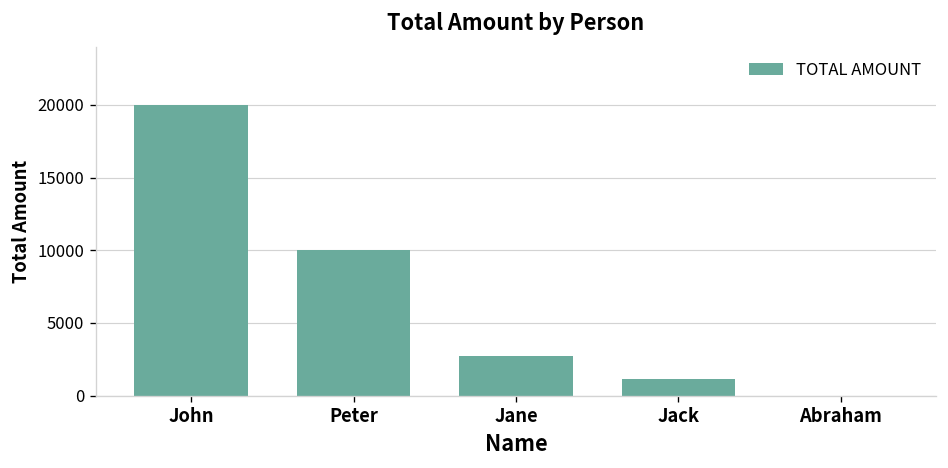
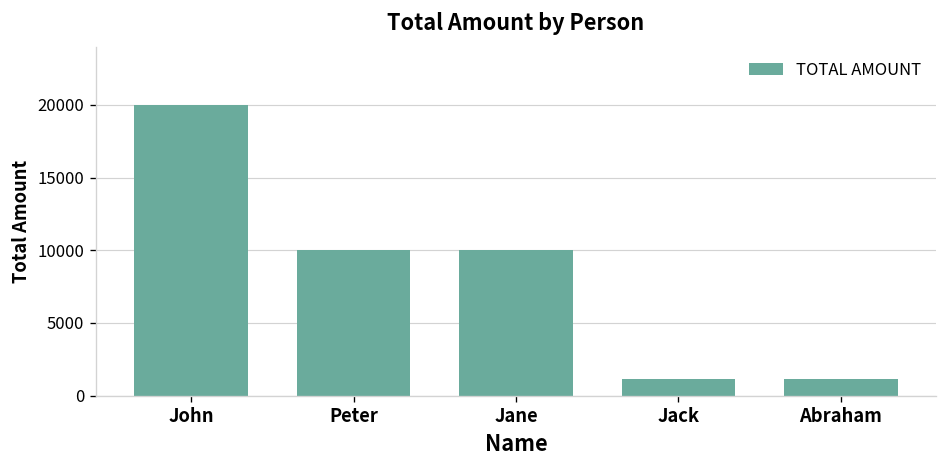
  {
    "John": 20000,
    "Peter": 10000,
-   "Jane": 2700,
+   "Jane": 10000,
    "Jack": 1100,
-   "Abraham": 0
+   "Abraham": 1100
  }
